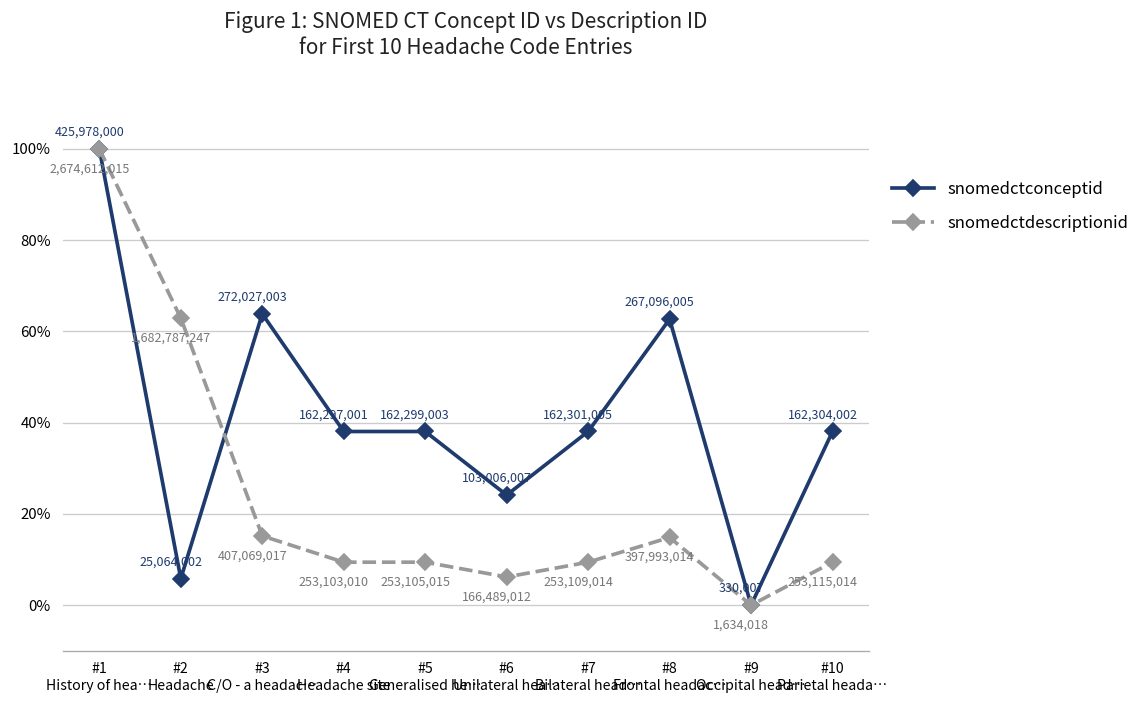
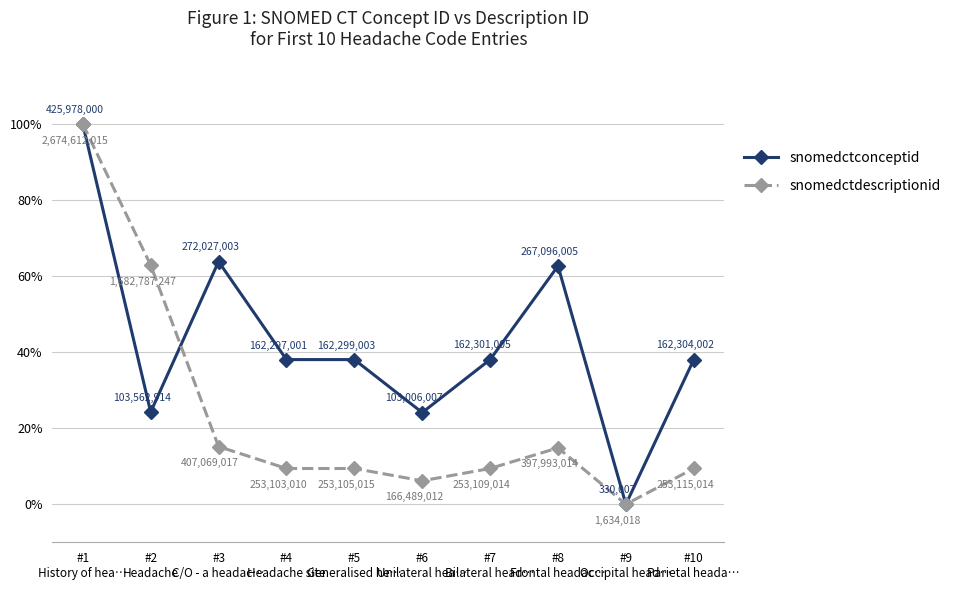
  {
    "snomedctconceptid": {
-     "#2 Headache": "25,064,002"
+     "#2 Headache": "103,562,914"
    }
  }
